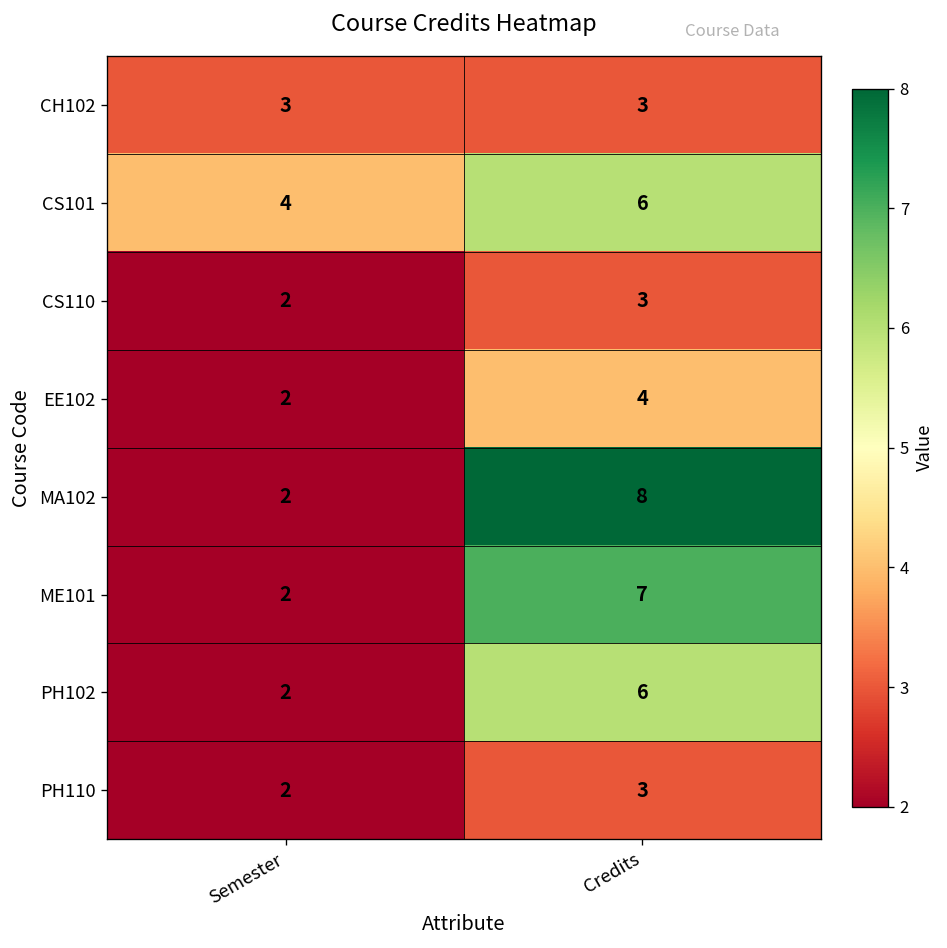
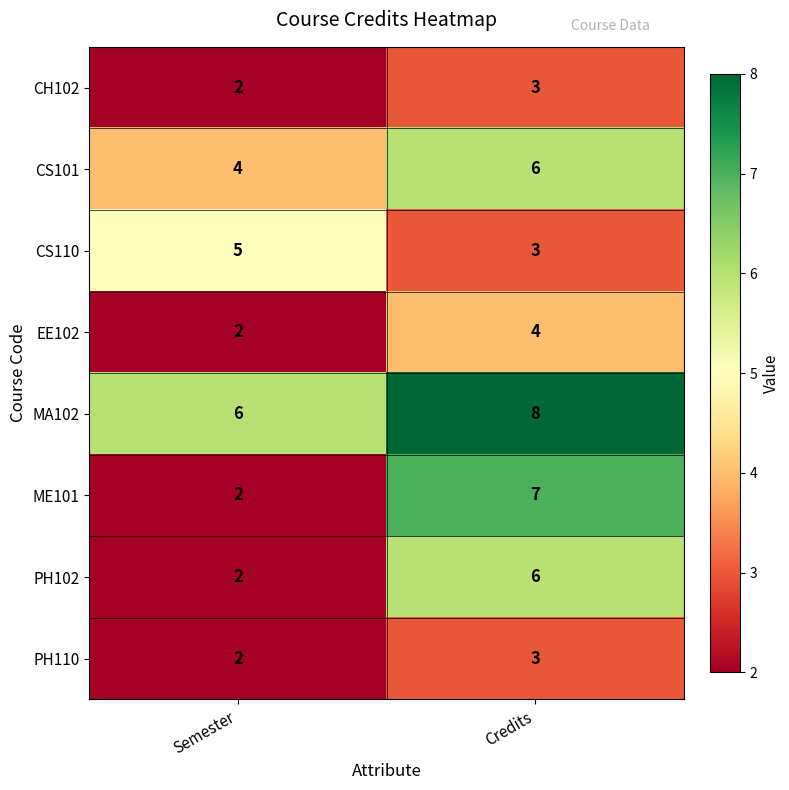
  {
    "CH102": {
-     "Semester": 3,
+     "Semester": 2,
      "Credits": 3
    },
    "CS101": {
      "Semester": 4,
      "Credits": 6
    },
    "CS110": {
-     "Semester": 2,
+     "Semester": 5,
      "Credits": 3
    },
    "EE102": {
      "Semester": 2,
      "Credits": 4
    },
    "MA102": {
-     "Semester": 2,
+     "Semester": 6,
      "Credits": 8
    },
    "ME101": {
      "Semester": 2,
      "Credits": 7
    },
    "PH102": {
      "Semester": 2,
      "Credits": 6
    },
    "PH110": {
      "Semester": 2,
      "Credits": 3
    }
  }
